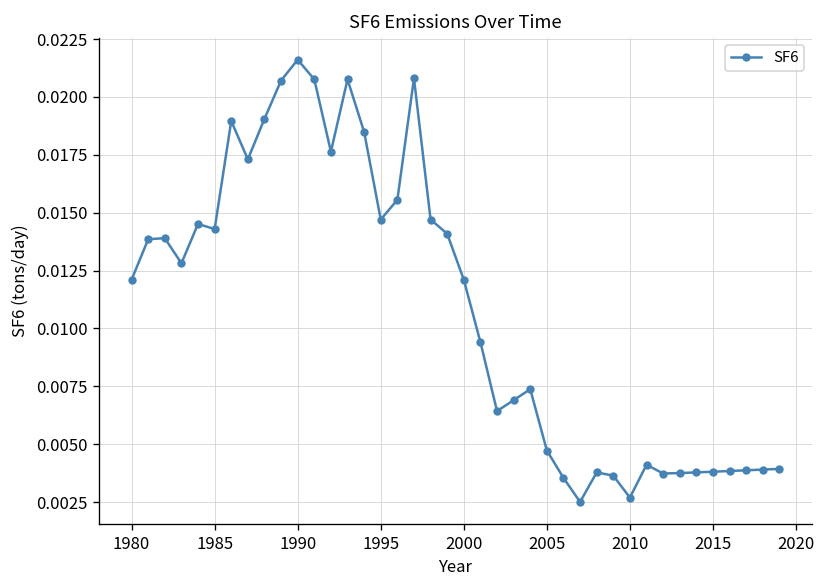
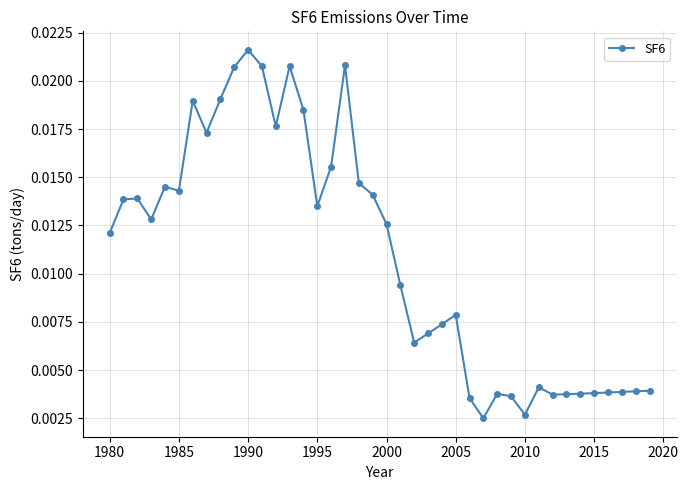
  {
    "1980": 0.0121,
    "1985": 0.0143,
    "1990": 0.0216,
-   "1995": 0.0147,
-   "2000": 0.0121,
-   "2005": 0.0047,
+   "1995": 0.0135,
+   "2000": 0.0126,
+   "2005": 0.0079,
    "2010": 0.0027,
    "2015": 0.0038
  }
